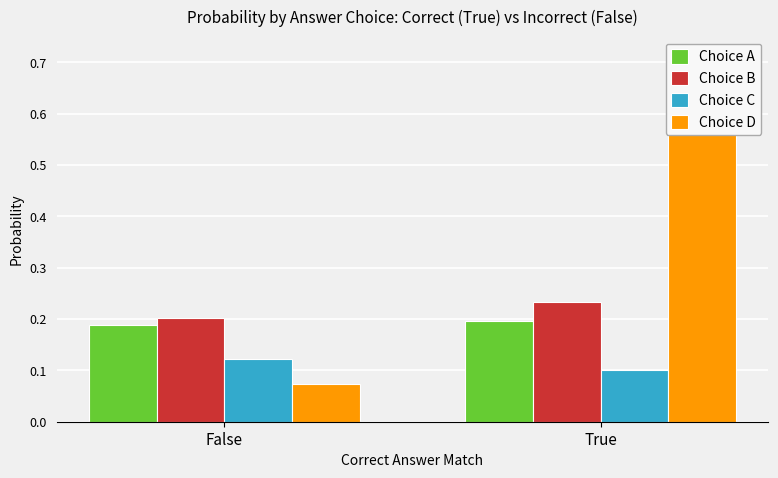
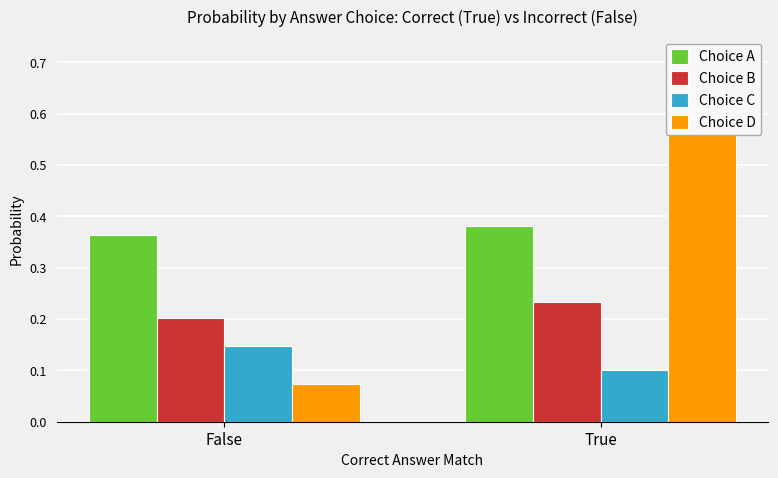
  {
    "Choice A": {
-     "False": 0.19,
-     "True": 0.20
+     "False": 0.36,
+     "True": 0.38
    },
    "Choice B": {
      "False": 0.20,
      "True": 0.23
    },
    "Choice C": {
-     "False": 0.12,
+     "False": 0.15,
      "True": 0.10
    },
    "Choice D": {
      "False": 0.07
    }
  }
